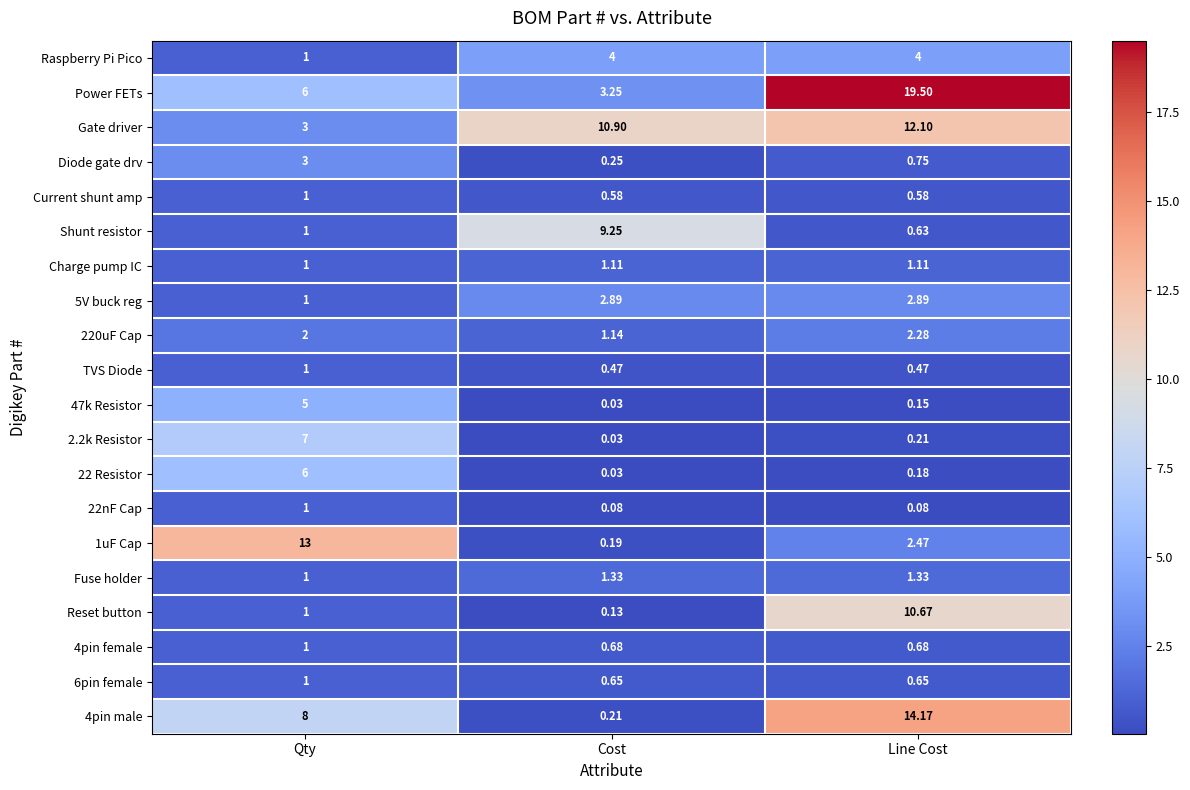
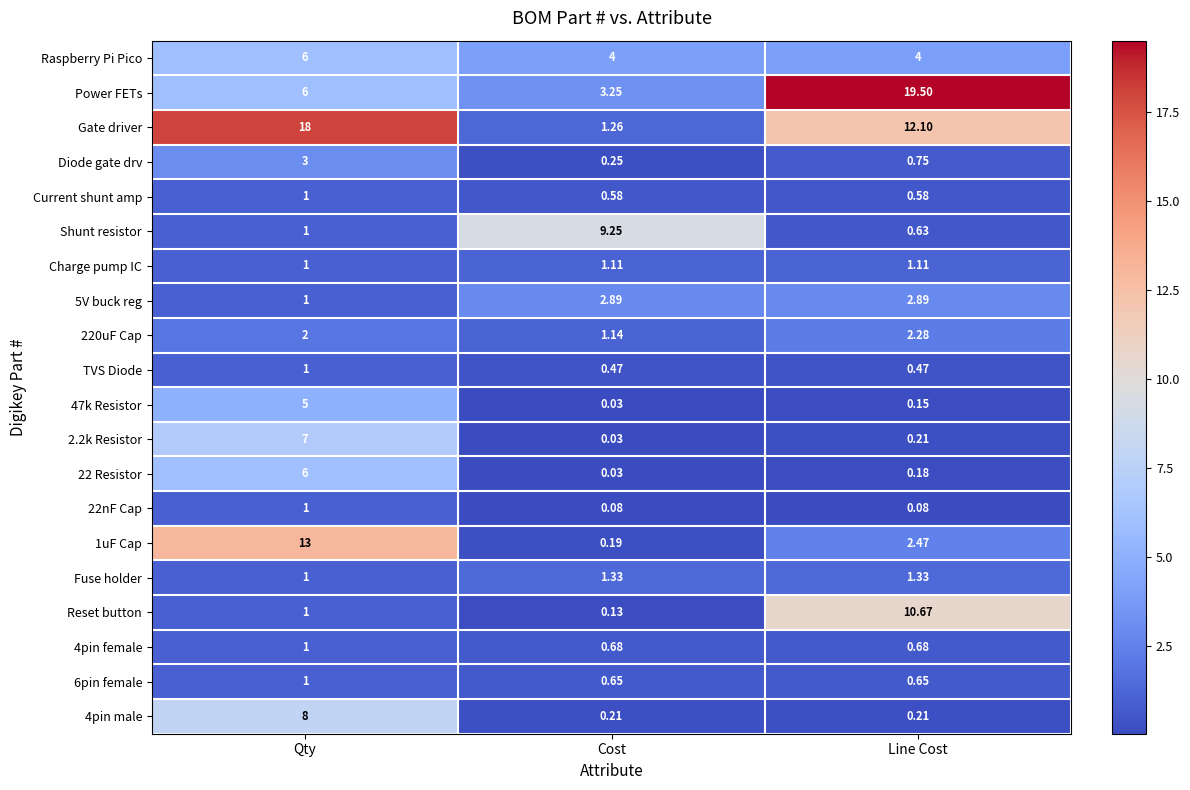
  {
    "Raspberry Pi Pico": {
-     "Qty": 1,
+     "Qty": 6,
      "Cost": 4,
      "Line Cost": 4
    },
    "Power FETs": {
      "Qty": 6,
      "Cost": 3.25,
      "Line Cost": 19.50
    },
    "Gate driver": {
-     "Qty": 3,
-     "Cost": 10.90,
+     "Qty": 18,
+     "Cost": 1.26,
      "Line Cost": 12.10
    },
    "Diode gate drv": {
      "Qty": 3,
      "Cost": 0.25,
      "Line Cost": 0.75
    },
    "Current shunt amp": {
      "Qty": 1,
      "Cost": 0.58,
      "Line Cost": 0.58
    },
    "Shunt resistor": {
      "Qty": 1,
      "Cost": 9.25,
      "Line Cost": 0.63
    },
    "Charge pump IC": {
      "Qty": 1,
      "Cost": 1.11,
      "Line Cost": 1.11
    },
    "5V buck reg": {
      "Qty": 1,
      "Cost": 2.89,
      "Line Cost": 2.89
    },
    "220uF Cap": {
      "Qty": 2,
      "Cost": 1.14,
      "Line Cost": 2.28
    },
    "TVS Diode": {
      "Qty": 1,
      "Cost": 0.47,
      "Line Cost": 0.47
    },
    "47k Resistor": {
      "Qty": 5,
      "Cost": 0.03,
      "Line Cost": 0.15
    },
    "2.2k Resistor": {
      "Qty": 7,
      "Cost": 0.03,
      "Line Cost": 0.21
    },
    "22 Resistor": {
      "Qty": 6,
      "Cost": 0.03,
      "Line Cost": 0.18
    },
    "22nF Cap": {
      "Qty": 1,
      "Cost": 0.08,
      "Line Cost": 0.08
    },
    "1uF Cap": {
      "Qty": 13,
      "Cost": 0.19,
      "Line Cost": 2.47
    },
    "Fuse holder": {
      "Qty": 1,
      "Cost": 1.33,
      "Line Cost": 1.33
    },
    "Reset button": {
      "Qty": 1,
      "Cost": 0.13,
      "Line Cost": 10.67
    },
    "4pin female": {
      "Qty": 1,
      "Cost": 0.68,
      "Line Cost": 0.68
    },
    "6pin female": {
      "Qty": 1,
      "Cost": 0.65,
      "Line Cost": 0.65
    },
    "4pin male": {
      "Qty": 8,
      "Cost": 0.21,
-     "Line Cost": 14.17
+     "Line Cost": 0.21
    }
  }
